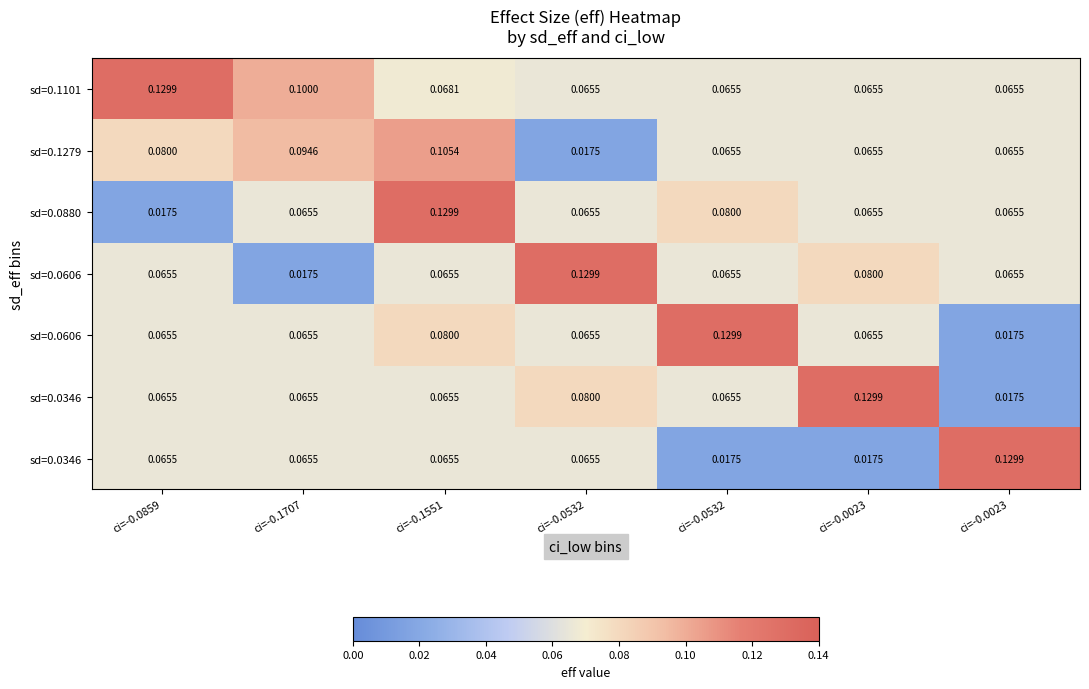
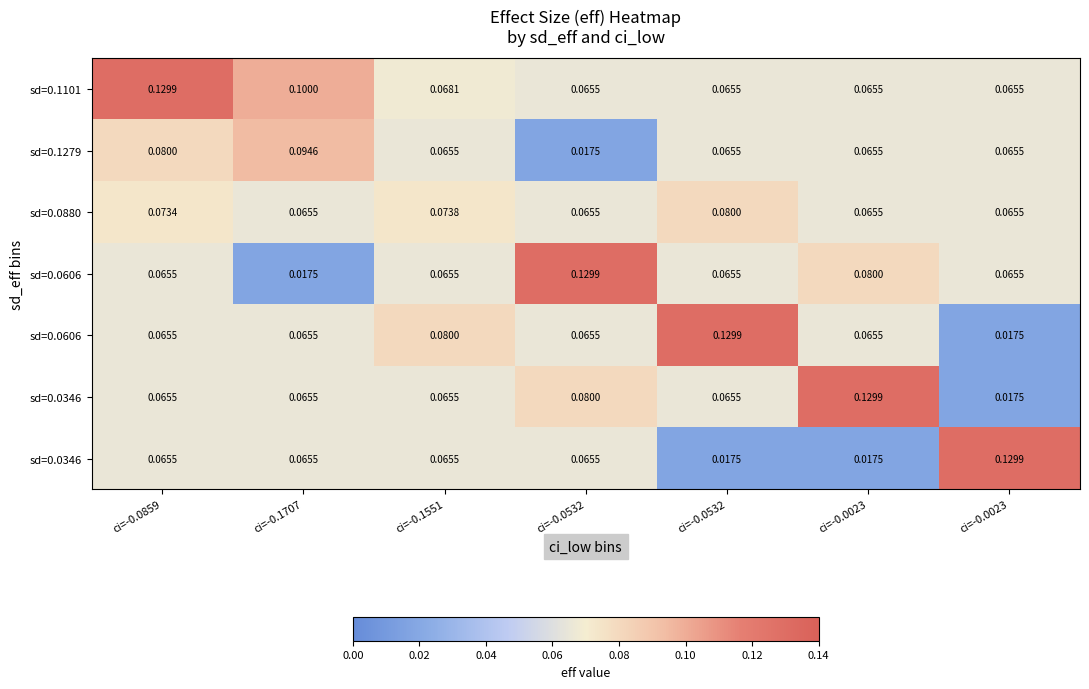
  {
    "sd=0.1101": {
      "ci=-0.0859": 0.1299,
      "ci=-0.1707": 0.1000,
      "ci=-0.1551": 0.0681
    },
    "sd=0.1279": {
      "ci=-0.0859": 0.0800,
      "ci=-0.1707": 0.0946,
-     "ci=-0.1551": 0.1054
+     "ci=-0.1551": 0.0655
    },
    "sd=0.0880": {
-     "ci=-0.0859": 0.0175,
+     "ci=-0.0859": 0.0734,
      "ci=-0.1707": 0.0655,
-     "ci=-0.1551": 0.1299
+     "ci=-0.1551": 0.0738
    }
  }
